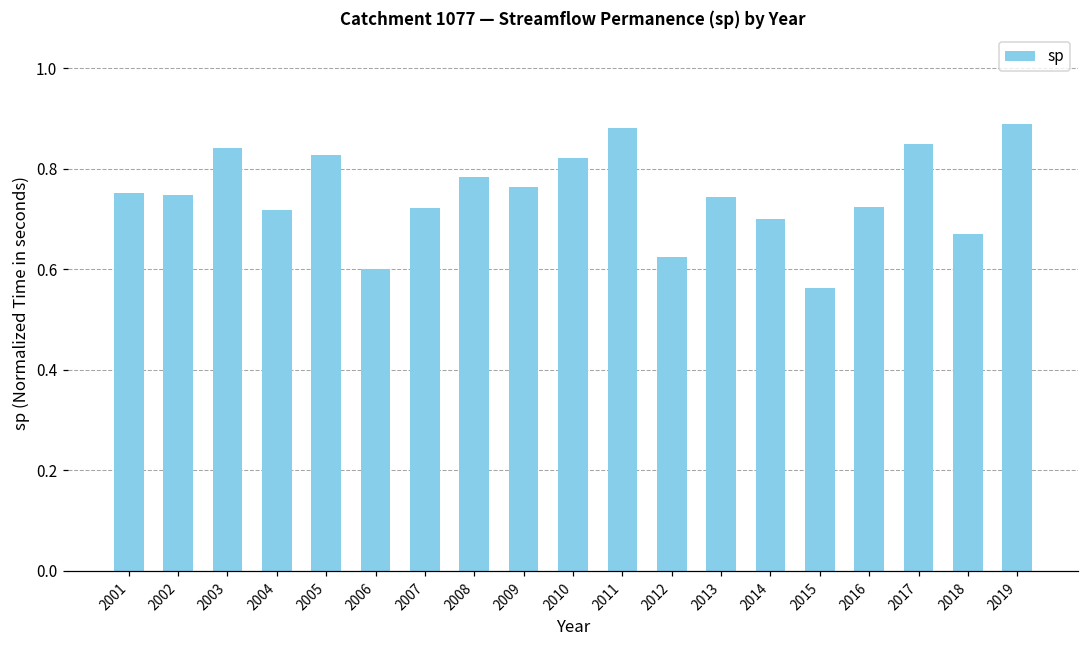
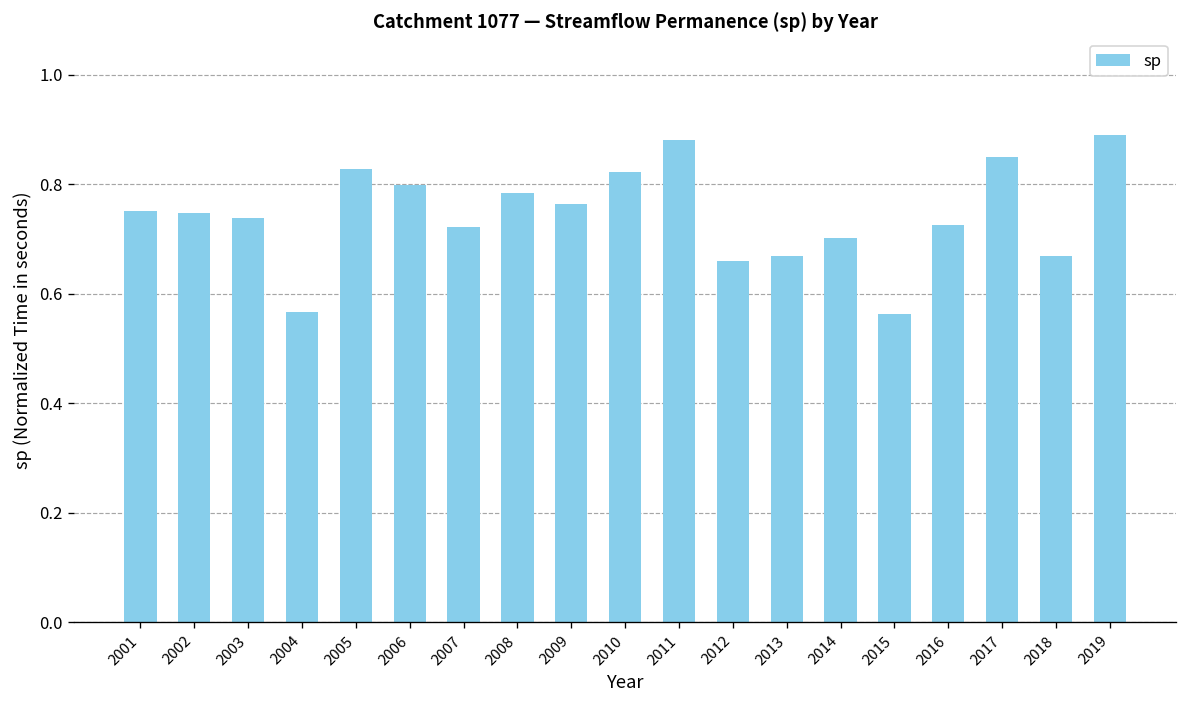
  {
    "2001": 0.75,
    "2002": 0.75,
-   "2003": 0.84,
-   "2004": 0.72,
+   "2003": 0.74,
+   "2004": 0.57,
    "2005": 0.83,
-   "2006": 0.60,
+   "2006": 0.80,
    "2007": 0.72,
    "2008": 0.78,
    "2009": 0.76,
    "2010": 0.82,
    "2011": 0.88,
-   "2012": 0.62,
-   "2013": 0.74,
+   "2012": 0.66,
+   "2013": 0.67,
    "2014": 0.70,
    "2015": 0.56,
    "2016": 0.72,
    "2017": 0.85,
    "2018": 0.67,
    "2019": 0.89
  }
